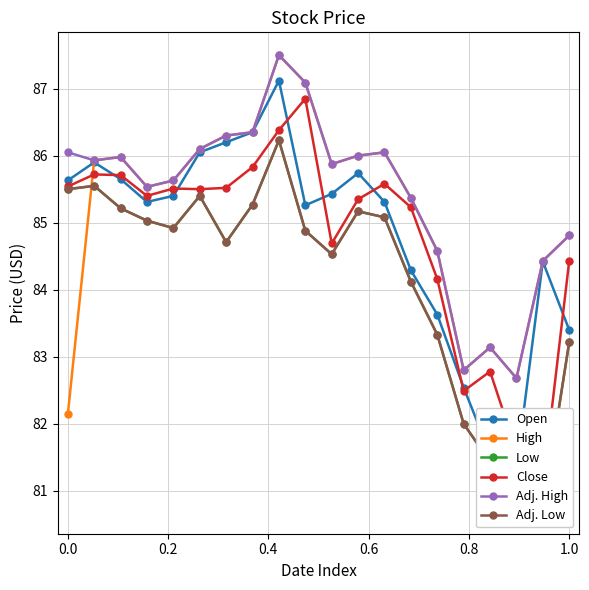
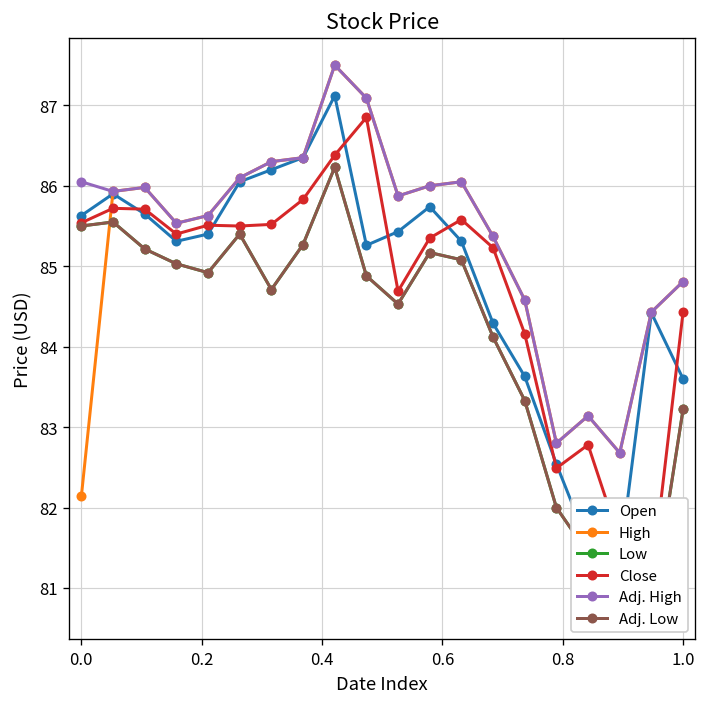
  {
    "Open": {
      "0.0": 85.6,
-     "1.0": 83.4
+     "1.0": 83.6
    },
    "High": {
      "0.0": 82.1
    },
    "Adj. Low": {
      "0.0": 85.5,
      "1.0": 83.2
    },
    "Close": {
      "0.0": 85.5,
      "1.0": 84.4
    },
    "Adj. High": {
      "0.0": 86.1
    }
  }
